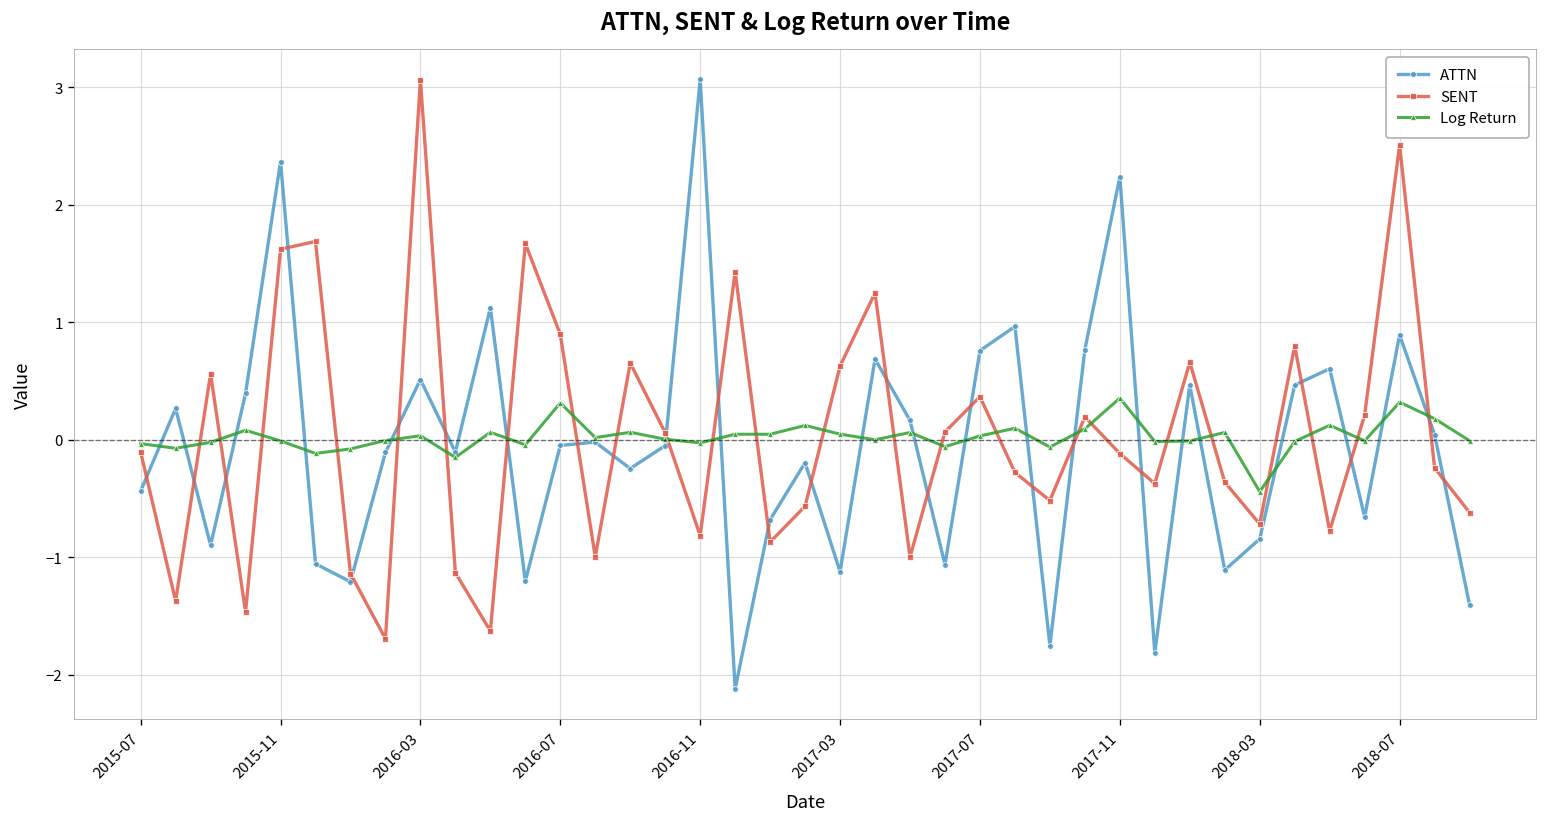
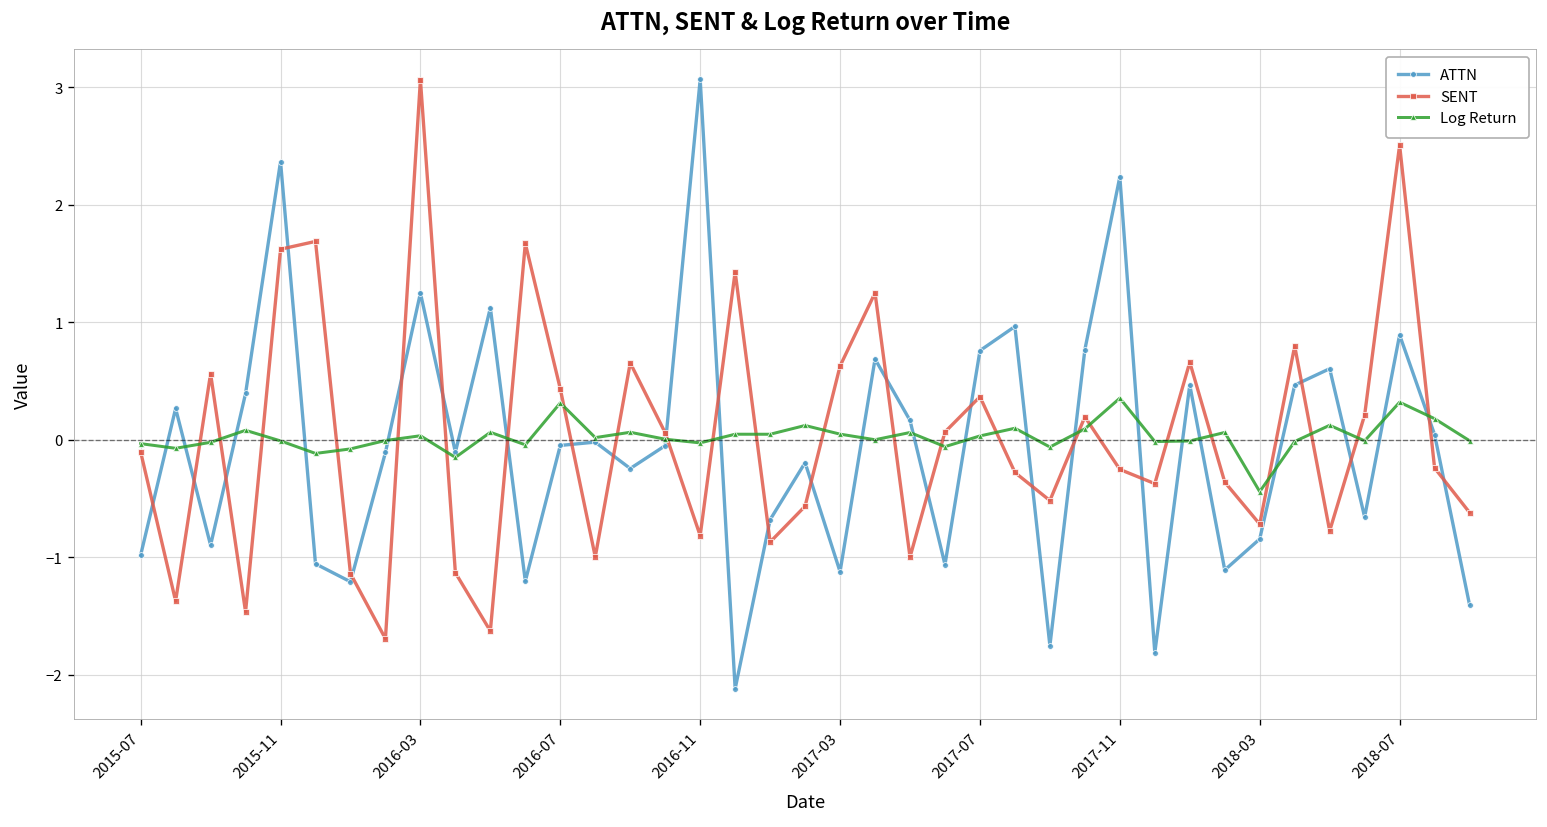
  {
    "ATTN": {
-     "2015-07": -0.4,
+     "2015-07": -1.0,
      "2015-11": 2.4,
-     "2016-03": 0.5,
+     "2016-03": 1.2,
      "2016-07": 0.0,
      "2016-11": 3.1,
      "2017-03": -1.1,
      "2017-07": 0.8,
      "2017-11": 2.2,
      "2018-03": -0.8,
      "2018-07": 0.9
    },
    "SENT": {
      "2015-07": -0.1,
      "2015-11": 1.6,
      "2016-03": 3.1,
-     "2016-07": 0.9,
+     "2016-07": 0.4,
      "2016-11": -0.8,
      "2017-03": 0.6,
      "2017-07": 0.4,
-     "2017-11": -0.1,
+     "2017-11": -0.3,
      "2018-03": -0.7,
      "2018-07": 2.5
    },
    "Log Return": {
      "2015-07": 0.0,
      "2015-11": 0.0,
      "2016-03": 0.0,
      "2016-07": 0.3,
      "2016-11": 0.0,
      "2017-03": 0.0,
      "2017-07": 0.0,
      "2017-11": 0.4,
      "2018-03": -0.4,
      "2018-07": 0.3
    }
  }
